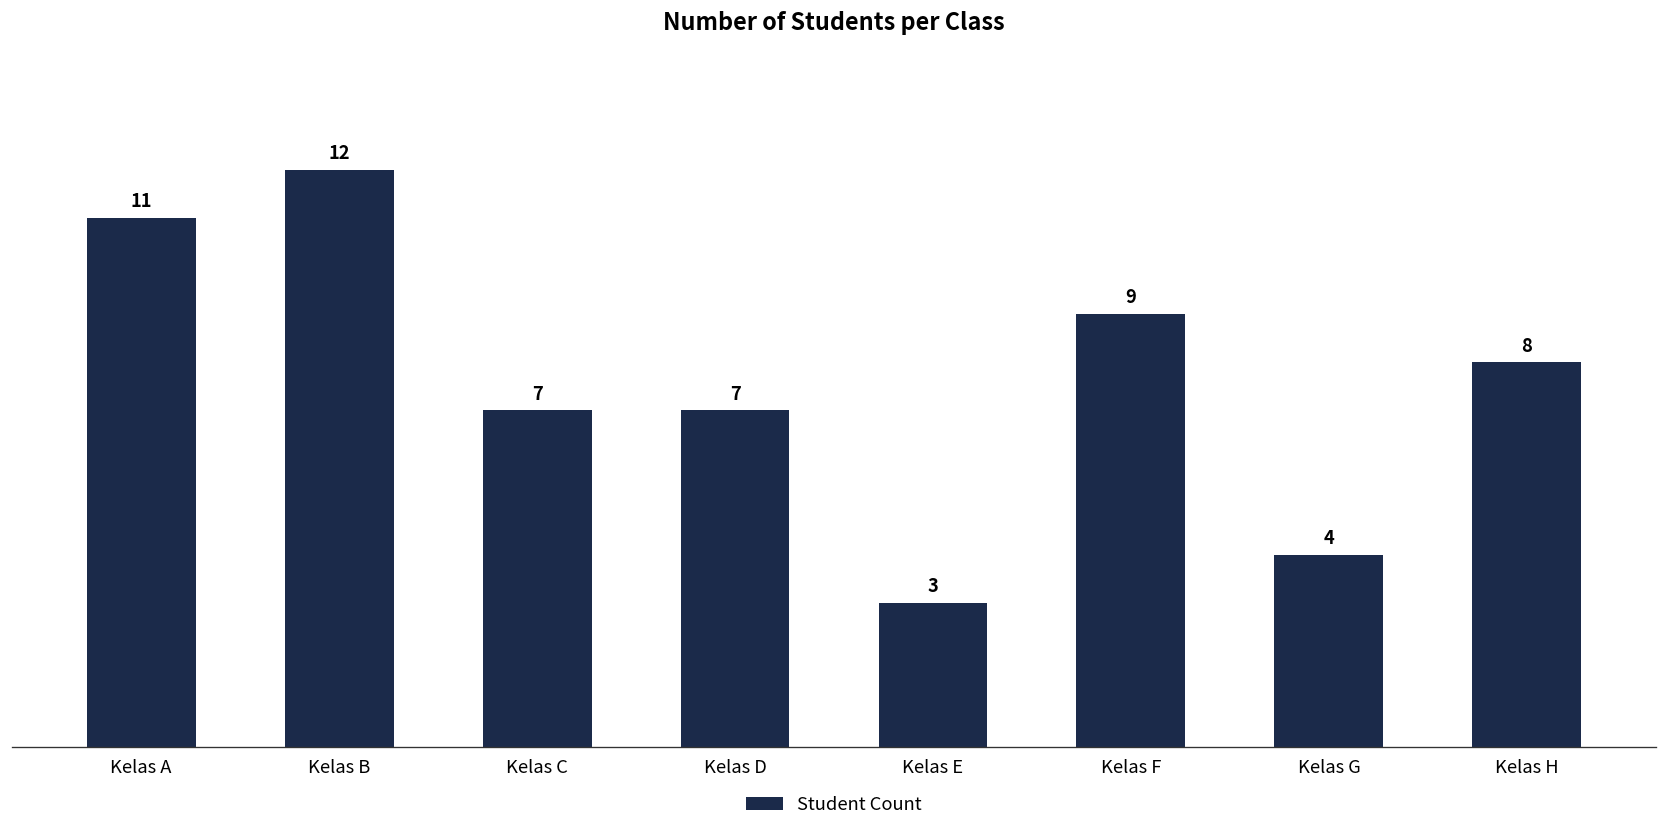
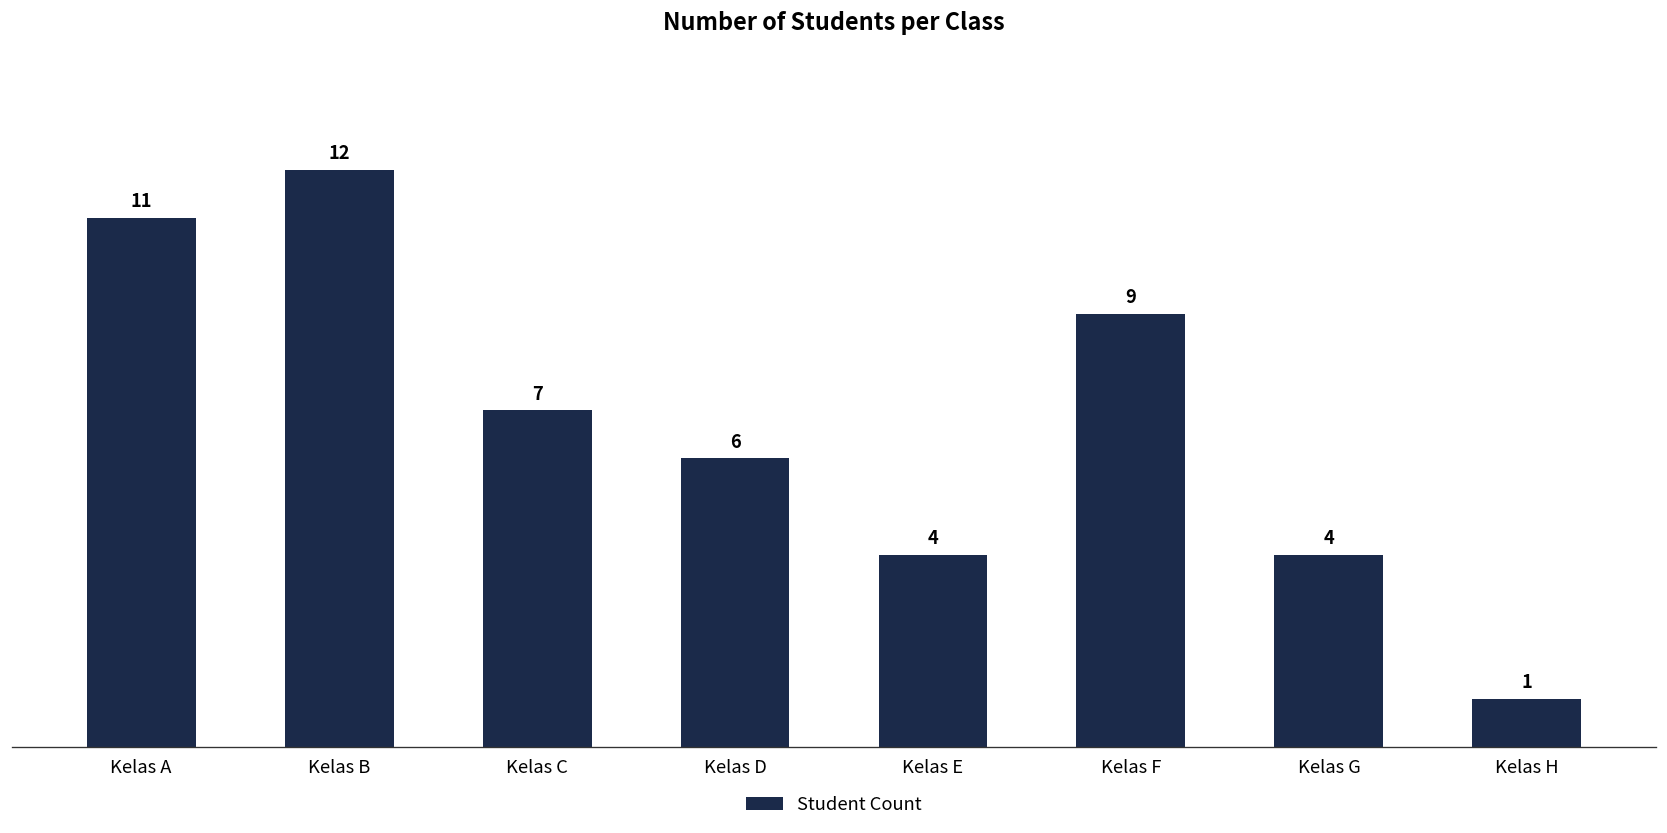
  {
    "Kelas A": 11,
    "Kelas B": 12,
    "Kelas C": 7,
-   "Kelas D": 7,
-   "Kelas E": 3,
+   "Kelas D": 6,
+   "Kelas E": 4,
    "Kelas F": 9,
    "Kelas G": 4,
-   "Kelas H": 8
+   "Kelas H": 1
  }
